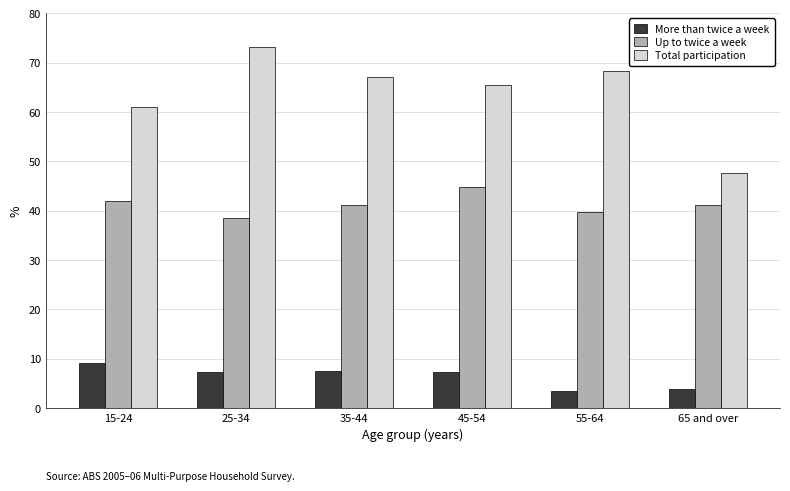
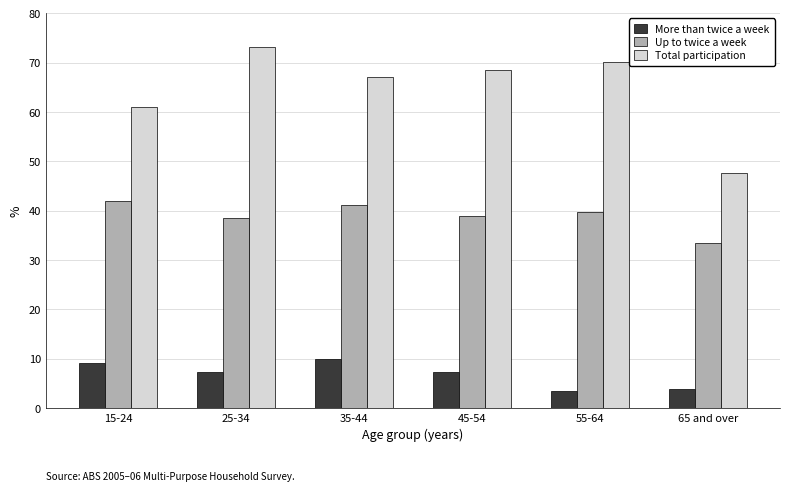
  {
    "More than twice a week": {
      "15-24": 9,
      "25-34": 7,
-     "35-44": 7,
+     "35-44": 10,
      "45-54": 7,
      "55-64": 3,
      "65 and over": 4
    },
    "Up to twice a week": {
      "15-24": 42,
      "25-34": 39,
      "35-44": 41,
-     "45-54": 45,
+     "45-54": 39,
      "55-64": 40,
-     "65 and over": 41
+     "65 and over": 33
    },
    "Total participation": {
      "15-24": 61,
      "25-34": 73,
      "35-44": 67,
-     "45-54": 65,
-     "55-64": 68,
+     "45-54": 68,
+     "55-64": 70,
      "65 and over": 48
    }
  }
